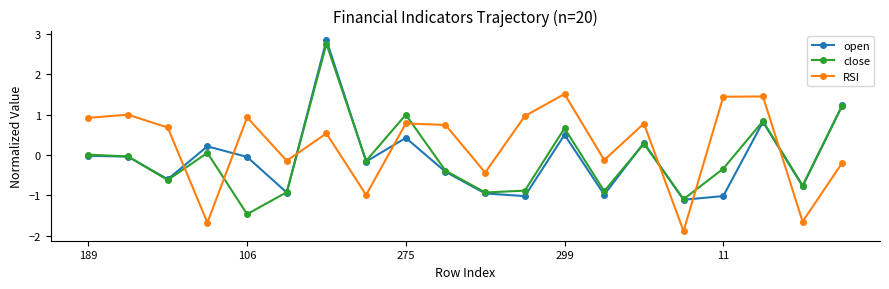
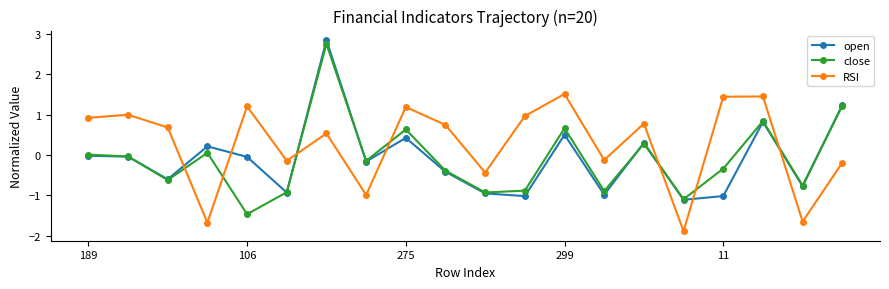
  {
    "open": {
      "106": 0.0,
      "275": 0.4,
      "299": 0.5,
      "11": -1.0
    },
    "close": {
      "106": -1.5,
-     "275": 1.0,
+     "275": 0.6,
      "299": 0.7,
      "11": -0.3
    },
    "RSI": {
      "189": 0.9,
-     "106": 0.9,
-     "275": 0.8,
+     "106": 1.2,
+     "275": 1.2,
      "299": 1.5,
      "11": 1.4
    }
  }
